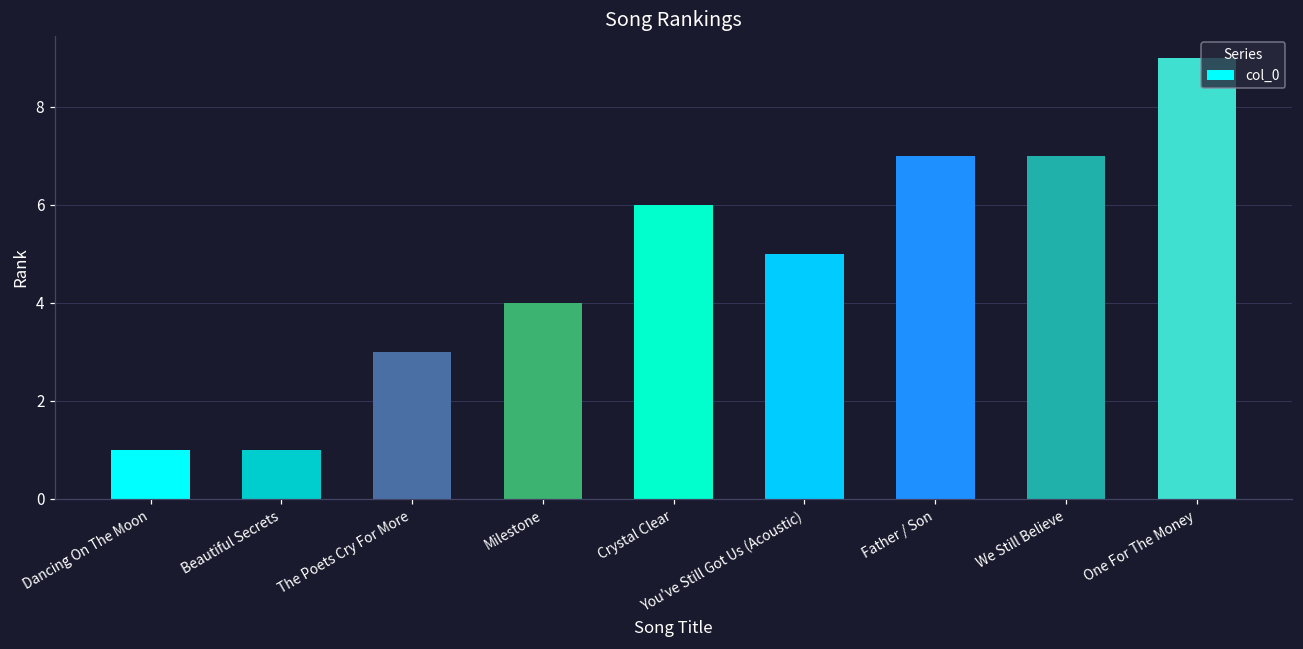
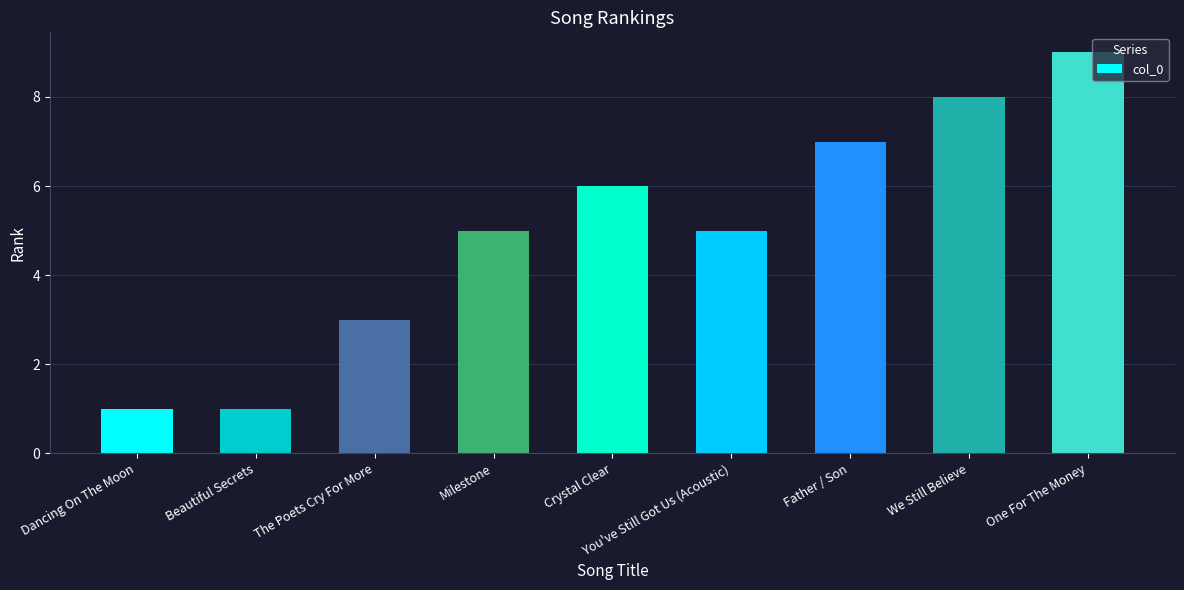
  {
    "Dancing On The Moon": 1,
    "Beautiful Secrets": 1,
    "The Poets Cry For More": 3,
-   "Milestone": 4,
+   "Milestone": 5,
    "Crystal Clear": 6,
    "You've Still Got Us (Acoustic)": 5,
    "Father / Son": 7,
-   "We Still Believe": 7,
+   "We Still Believe": 8,
    "One For The Money": 9
  }
